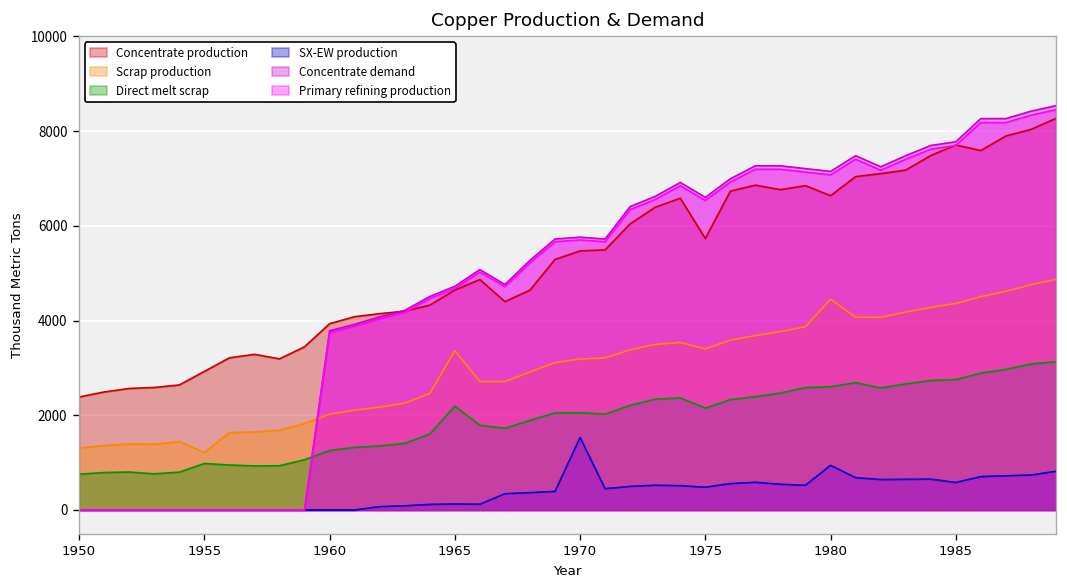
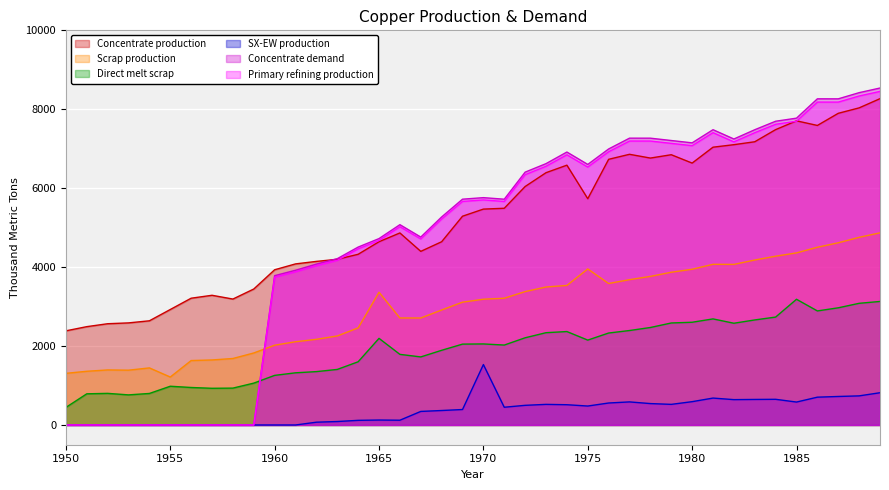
  {
    "Concentrate production": {
      "1950": 2400,
      "1955": 2900,
      "1960": 3900,
      "1970": 5500,
      "1975": 5700,
      "1980": 6600
    },
    "Scrap production": {
      "1950": 1300,
      "1955": 1200,
      "1960": 2000,
      "1965": 3400,
      "1970": 3200,
-     "1975": 3400,
-     "1980": 4400,
+     "1975": 4000,
+     "1980": 3900,
      "1985": 4400
    },
    "Direct melt scrap": {
-     "1950": 800,
+     "1950": 400,
      "1955": 1000,
      "1960": 1300,
      "1965": 2200,
      "1970": 2100,
      "1975": 2200,
      "1980": 2600,
-     "1985": 2800
+     "1985": 3200
    },
    "SX-EW production": {
      "1960": 0,
      "1965": 100,
      "1970": 1500,
      "1975": 500,
-     "1980": 900,
+     "1980": 600,
      "1985": 600
    }
  }
